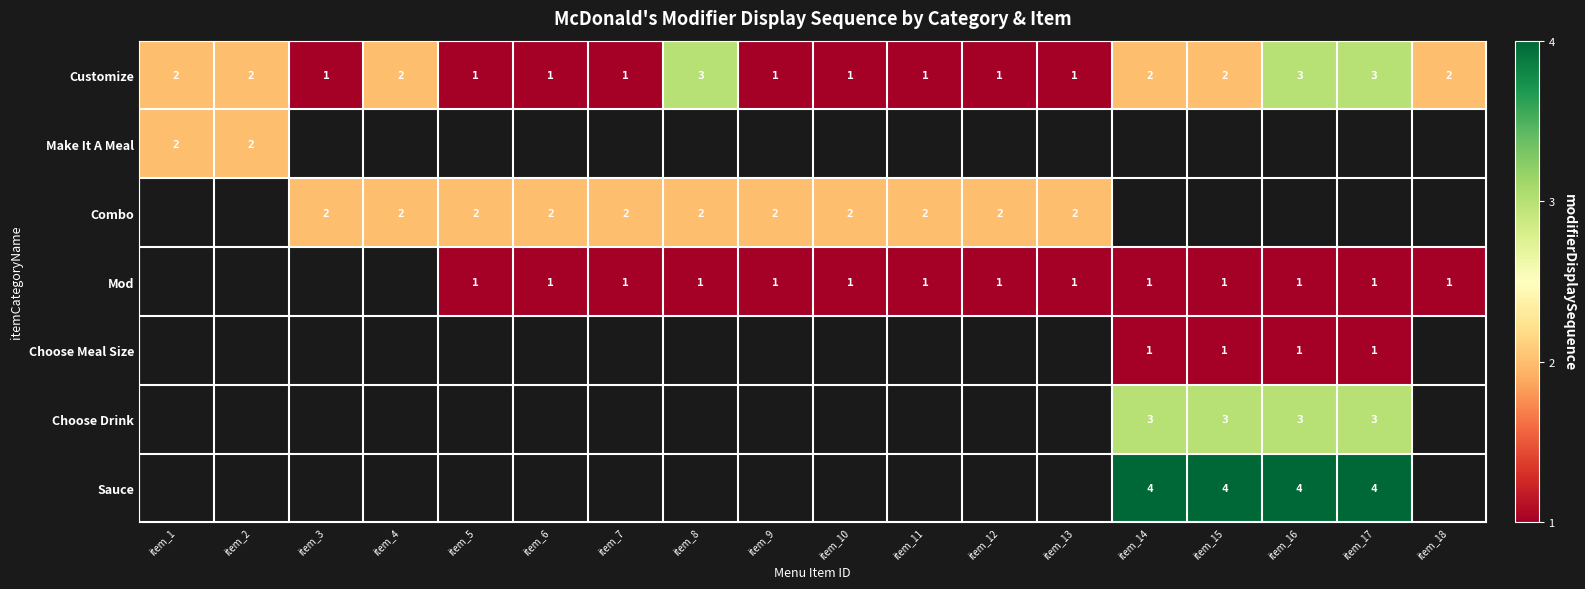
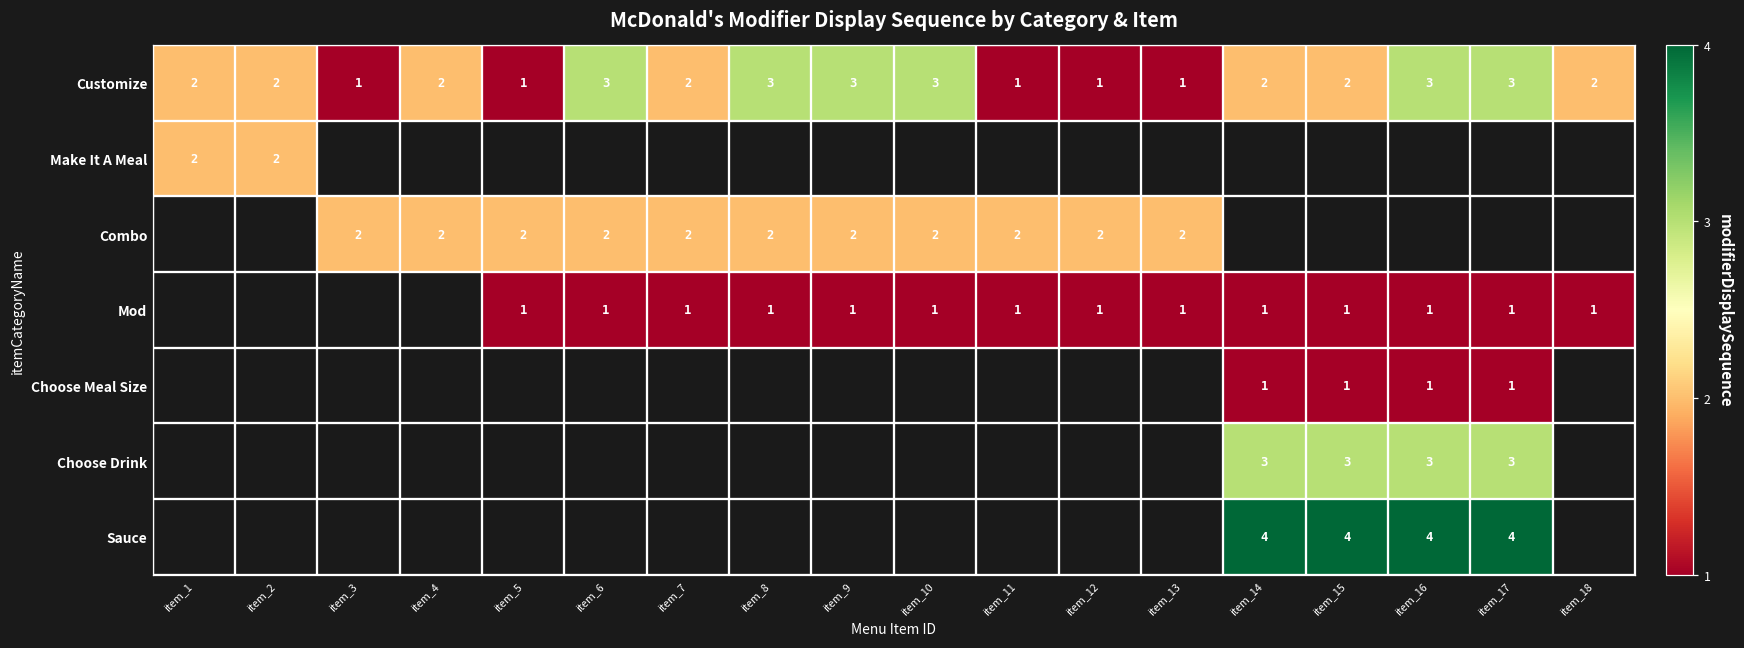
  {
    "Customize": {
      "item_1": 2,
      "item_2": 2,
      "item_3": 1,
      "item_4": 2,
      "item_5": 1,
-     "item_6": 1,
-     "item_7": 1,
+     "item_6": 3,
+     "item_7": 2,
      "item_8": 3,
-     "item_9": 1,
-     "item_10": 1,
+     "item_9": 3,
+     "item_10": 3,
      "item_11": 1,
      "item_12": 1,
      "item_13": 1,
      "item_14": 2,
      "item_15": 2,
      "item_16": 3,
      "item_17": 3,
      "item_18": 2
    },
    "Make It A Meal": {
      "item_1": 2,
      "item_2": 2
    },
    "Combo": {
      "item_3": 2,
      "item_4": 2,
      "item_5": 2,
      "item_6": 2,
      "item_7": 2,
      "item_8": 2,
      "item_9": 2,
      "item_10": 2,
      "item_11": 2,
      "item_12": 2,
      "item_13": 2
    },
    "Mod": {
      "item_5": 1,
      "item_6": 1,
      "item_7": 1,
      "item_8": 1,
      "item_9": 1,
      "item_10": 1,
      "item_11": 1,
      "item_12": 1,
      "item_13": 1,
      "item_14": 1,
      "item_15": 1,
      "item_16": 1,
      "item_17": 1,
      "item_18": 1
    },
    "Choose Meal Size": {
      "item_14": 1,
      "item_15": 1,
      "item_16": 1,
      "item_17": 1
    },
    "Choose Drink": {
      "item_14": 3,
      "item_15": 3,
      "item_16": 3,
      "item_17": 3
    },
    "Sauce": {
      "item_14": 4,
      "item_15": 4,
      "item_16": 4,
      "item_17": 4
    }
  }
